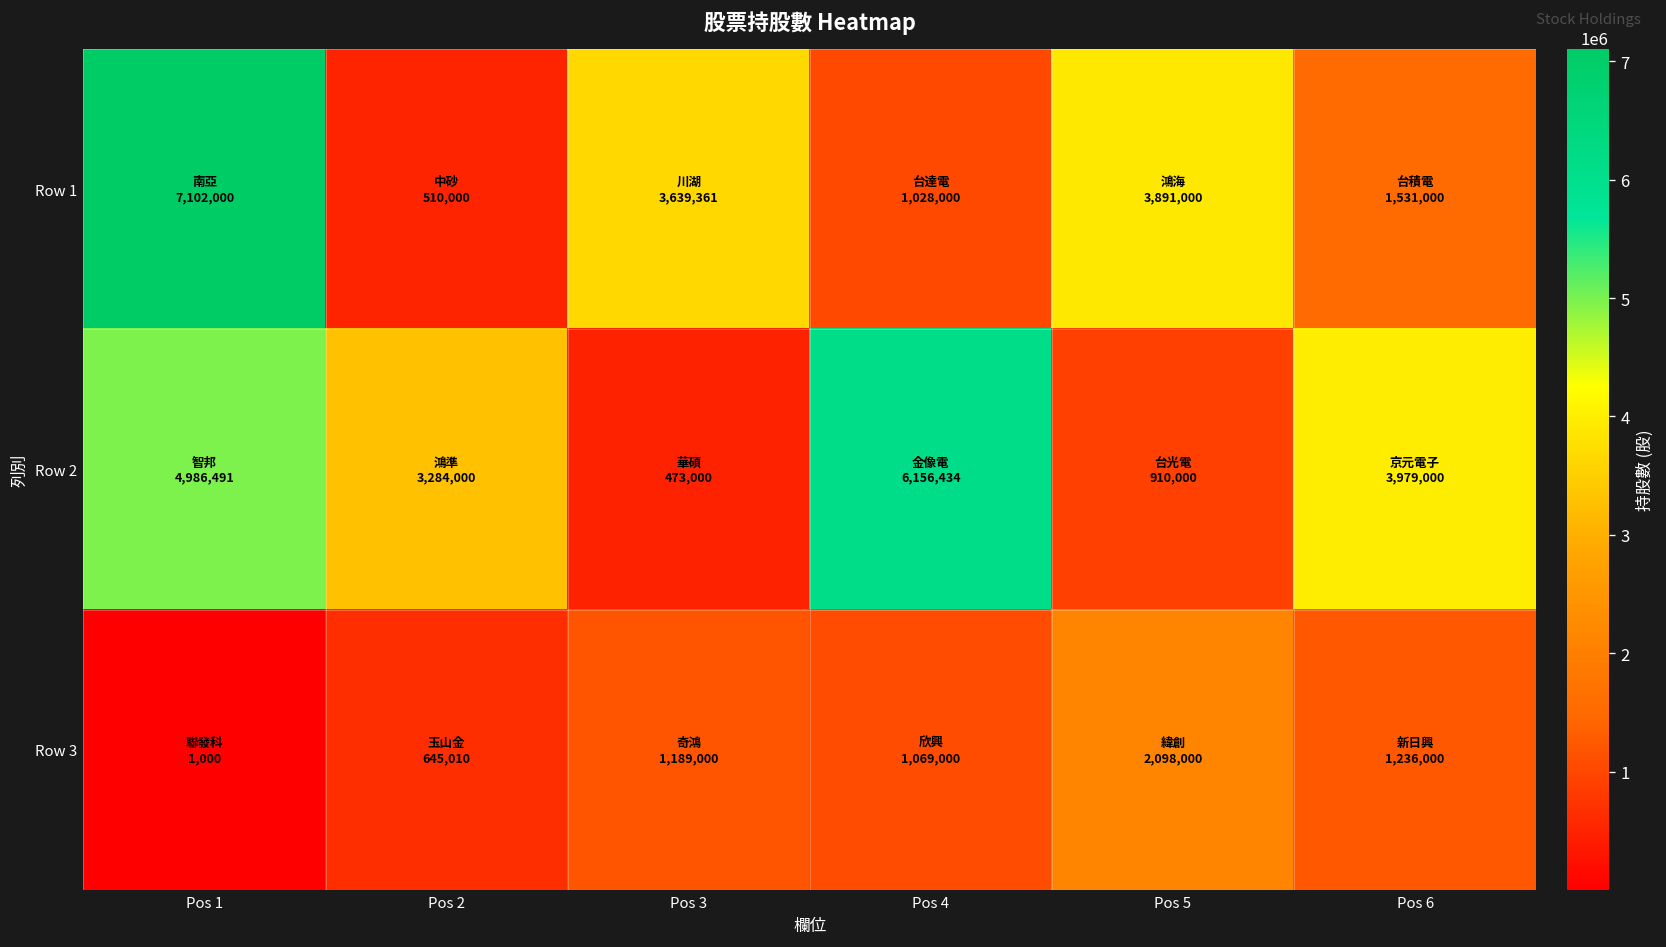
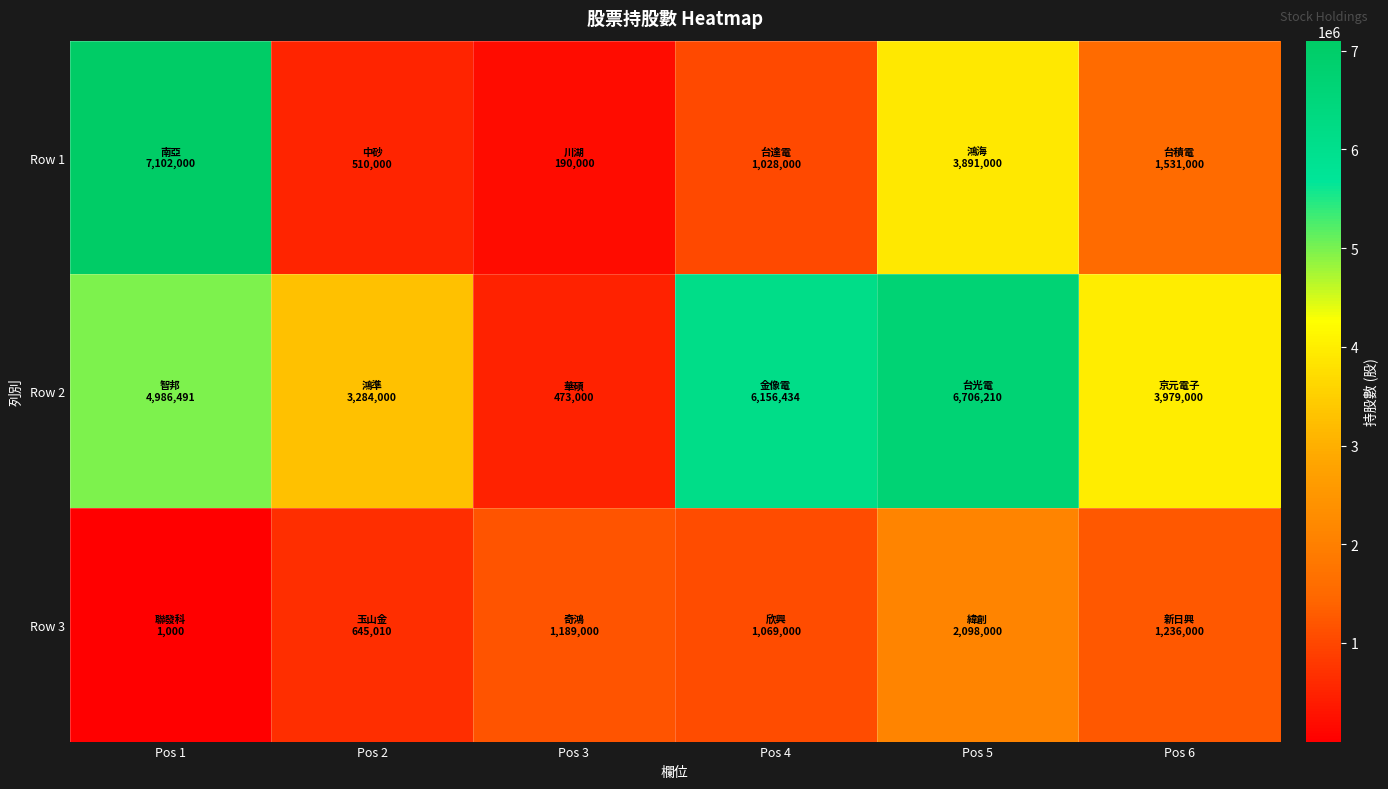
  {
    "Row 1": {
      "Pos 1": "7,102,000",
      "Pos 2": "510,000",
-     "Pos 3": "3,639,361",
+     "Pos 3": "190,000",
      "Pos 4": "1,028,000",
      "Pos 5": "3,891,000",
      "Pos 6": "1,531,000"
    },
    "Row 2": {
      "Pos 1": "4,986,491",
      "Pos 2": "3,284,000",
      "Pos 3": "473,000",
      "Pos 4": "6,156,434",
-     "Pos 5": "910,000",
+     "Pos 5": "6,706,210",
      "Pos 6": "3,979,000"
    },
    "Row 3": {
      "Pos 1": "1,000",
      "Pos 2": "645,010",
      "Pos 3": "1,189,000",
      "Pos 4": "1,069,000",
      "Pos 5": "2,098,000",
      "Pos 6": "1,236,000"
    }
  }
